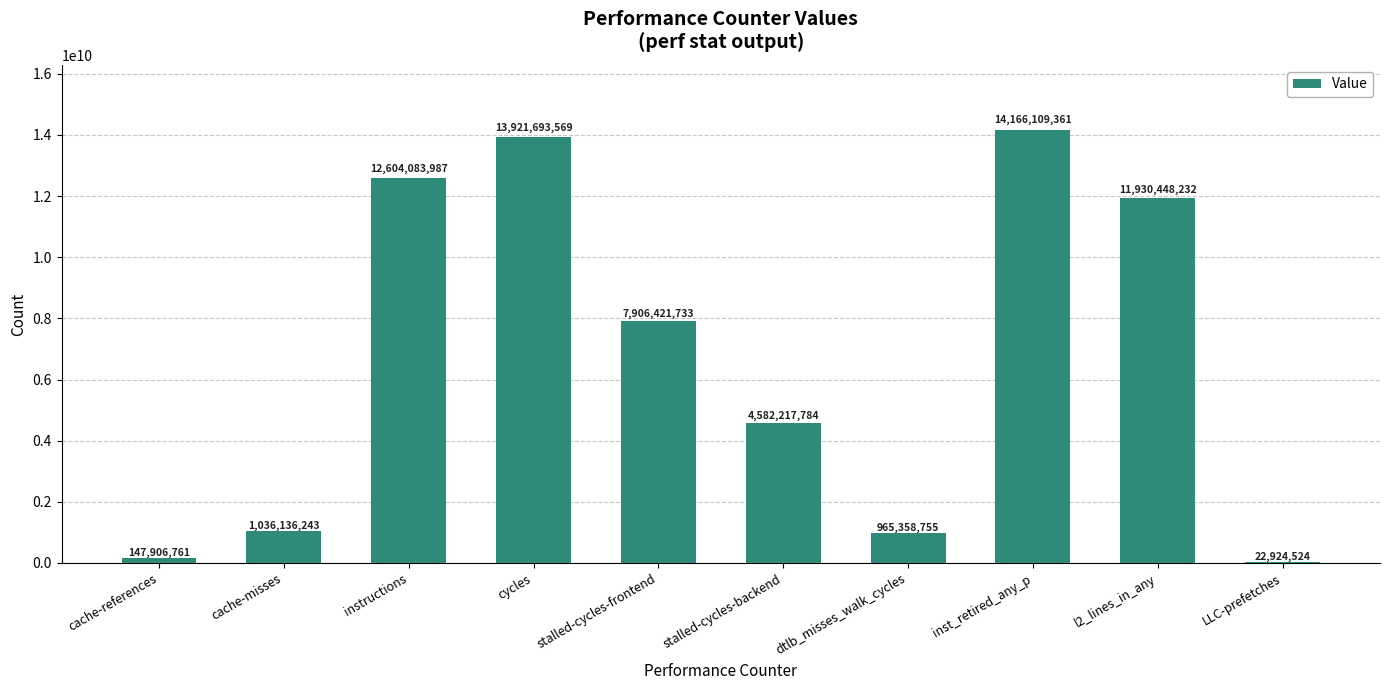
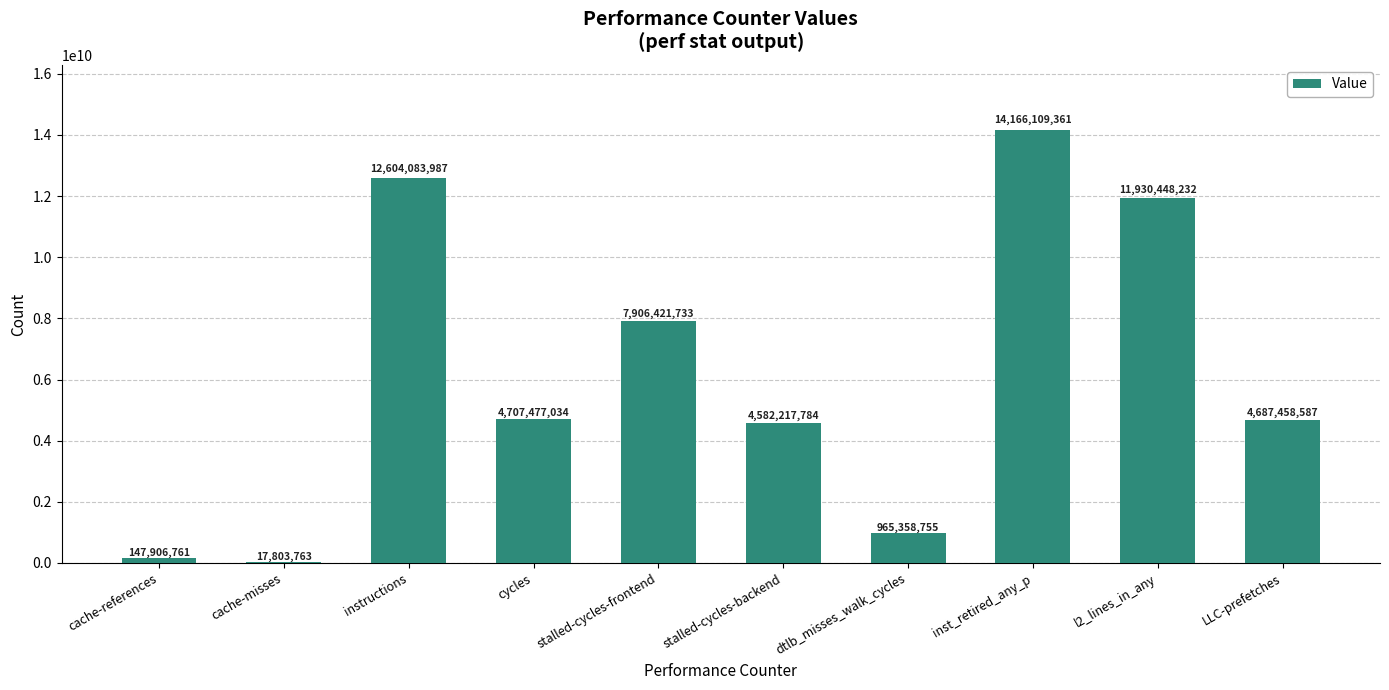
  {
    "cache-references": "147,906,761",
-   "cache-misses": "1,036,136,243",
+   "cache-misses": "17,803,763",
    "instructions": "12,604,083,987",
-   "cycles": "13,921,693,569",
+   "cycles": "4,707,477,034",
    "stalled-cycles-frontend": "7,906,421,733",
    "stalled-cycles-backend": "4,582,217,784",
    "dtlb_misses_walk_cycles": "965,358,755",
    "inst_retired_any_p": "14,166,109,361",
    "l2_lines_in_any": "11,930,448,232",
-   "LLC-prefetches": "22,924,524"
+   "LLC-prefetches": "4,687,458,587"
  }
